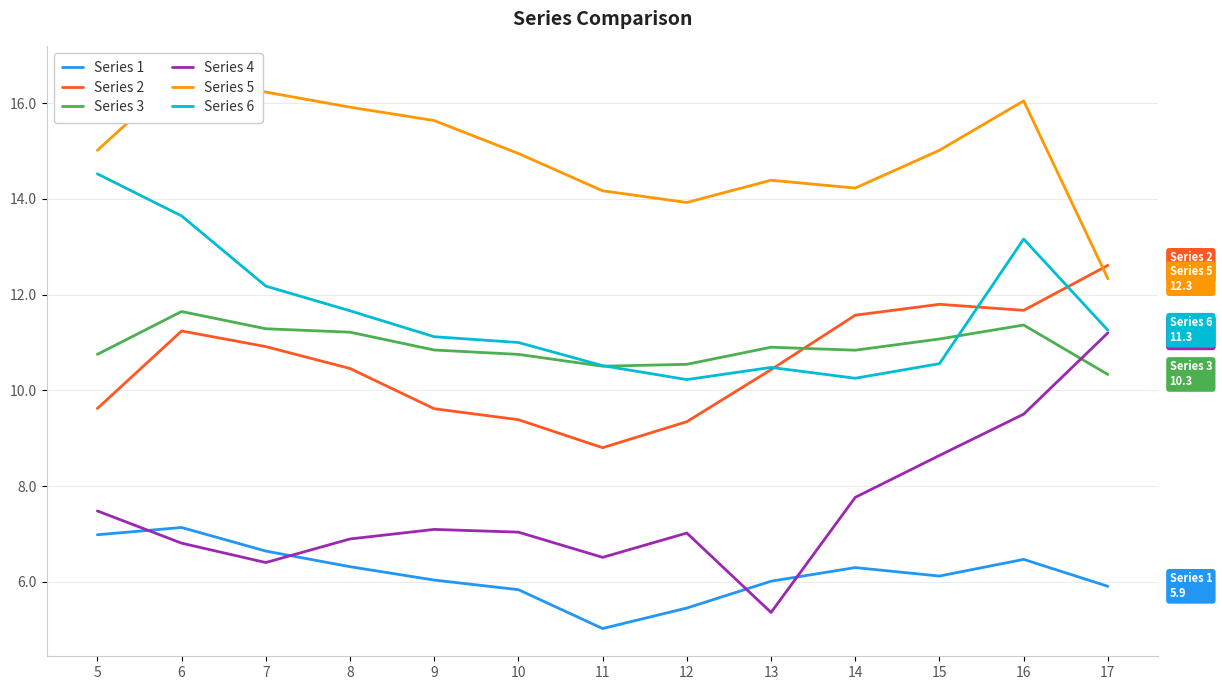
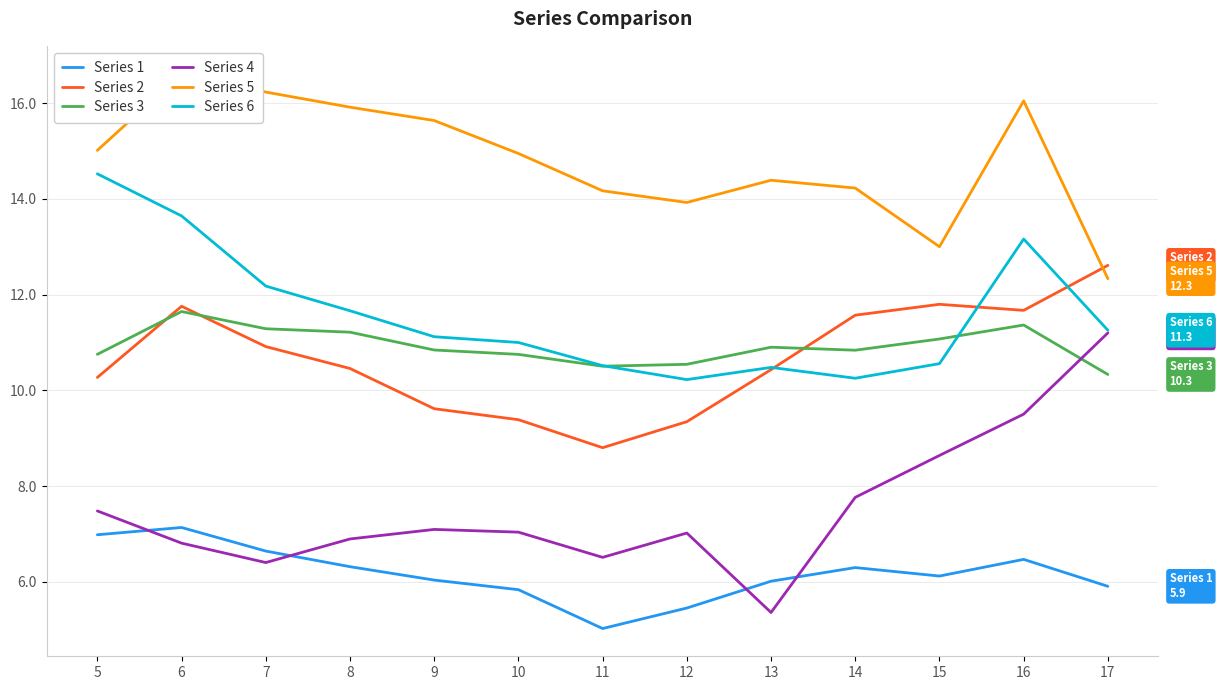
  {
    "Series 2": {
-     "5": 9.6,
-     "6": 11.2,
+     "5": 10.3,
+     "6": 11.8,
      "7": 10.9,
      "8": 10.5,
      "9": 9.6,
      "10": 9.4,
      "11": 8.8,
      "12": 9.3,
      "14": 11.6,
      "15": 11.8,
      "16": 11.7,
      "17": 12.6
    },
    "Series 3": {
      "5": 10.8,
      "6": 11.6,
      "7": 11.3,
      "8": 11.2,
      "9": 10.8,
      "10": 10.8,
      "12": 10.5,
      "13": 10.9,
      "14": 10.8,
      "15": 11.1,
      "16": 11.4,
      "17": 10.3
    },
    "Series 4": {
      "5": 7.5,
      "6": 6.8,
      "7": 6.4,
      "8": 6.9,
      "9": 7.1,
      "10": 7.0,
      "11": 6.5,
      "12": 7.0,
      "13": 5.4,
      "14": 7.8,
      "15": 8.6,
      "16": 9.5,
      "17": 11.2
    },
    "Series 5": {
      "5": 15.0,
      "7": 16.2,
      "8": 15.9,
      "9": 15.6,
      "10": 15.0,
      "11": 14.2,
      "12": 13.9,
      "13": 14.4,
      "14": 14.2,
-     "15": 15.0,
+     "15": 13.0,
      "16": 16.1,
      "17": 12.3
    }
  }
